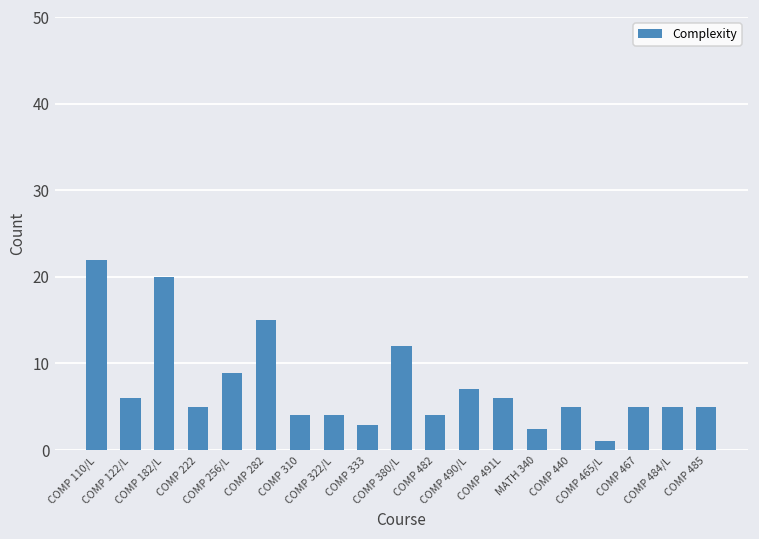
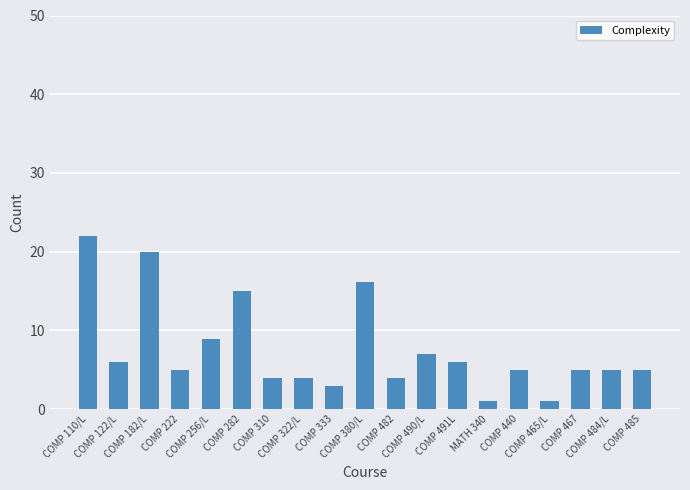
  {
    "COMP 110/L": 22,
    "COMP 122/L": 6,
    "COMP 182/L": 20,
    "COMP 222": 5,
    "COMP 256/L": 9,
    "COMP 282": 15,
    "COMP 310": 4,
    "COMP 322/L": 4,
    "COMP 333": 3,
-   "COMP 380/L": 12,
+   "COMP 380/L": 16,
    "COMP 482": 4,
    "COMP 490/L": 7,
    "COMP 491L": 6,
-   "MATH 340": 2,
+   "MATH 340": 1,
    "COMP 440": 5,
    "COMP 465/L": 1,
    "COMP 467": 5,
    "COMP 484/L": 5,
    "COMP 485": 5
  }
